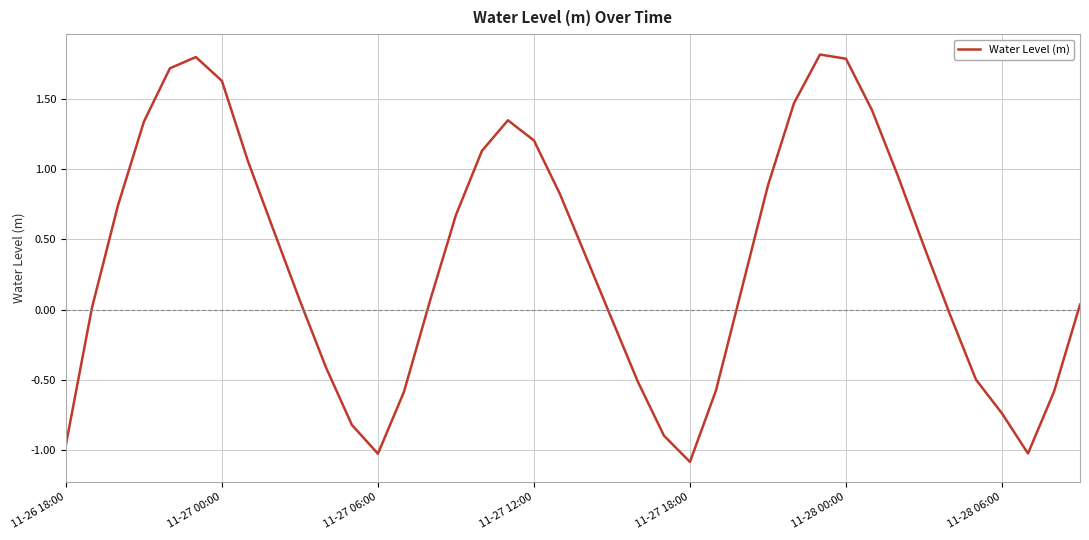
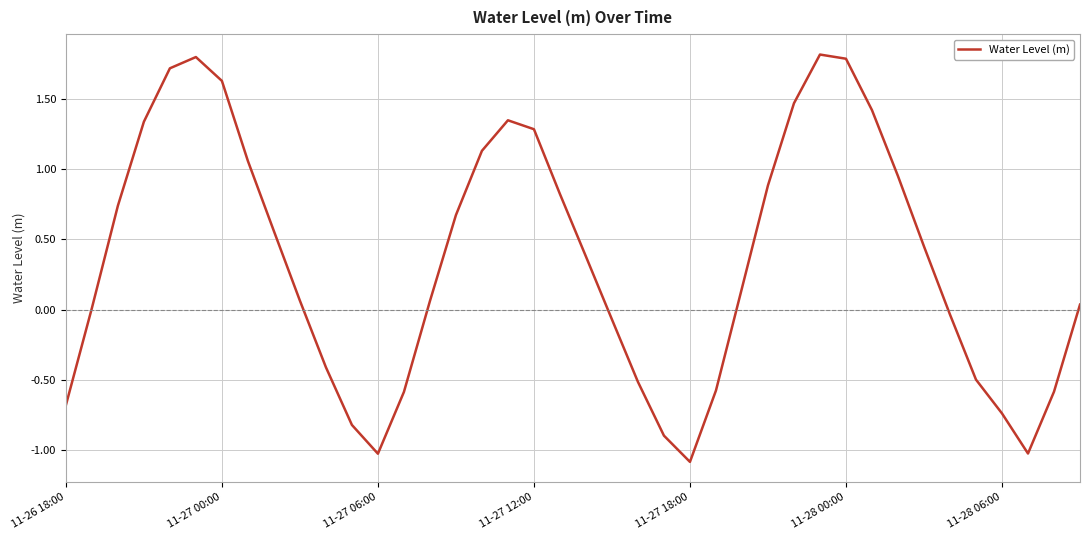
  {
-   "11-26 18:00": -0.96,
+   "11-26 18:00": -0.68,
    "11-27 00:00": 1.63,
    "11-27 06:00": -1.02,
-   "11-27 12:00": 1.20,
+   "11-27 12:00": 1.28,
    "11-27 18:00": -1.08,
    "11-28 00:00": 1.79,
    "11-28 06:00": -0.74
  }
